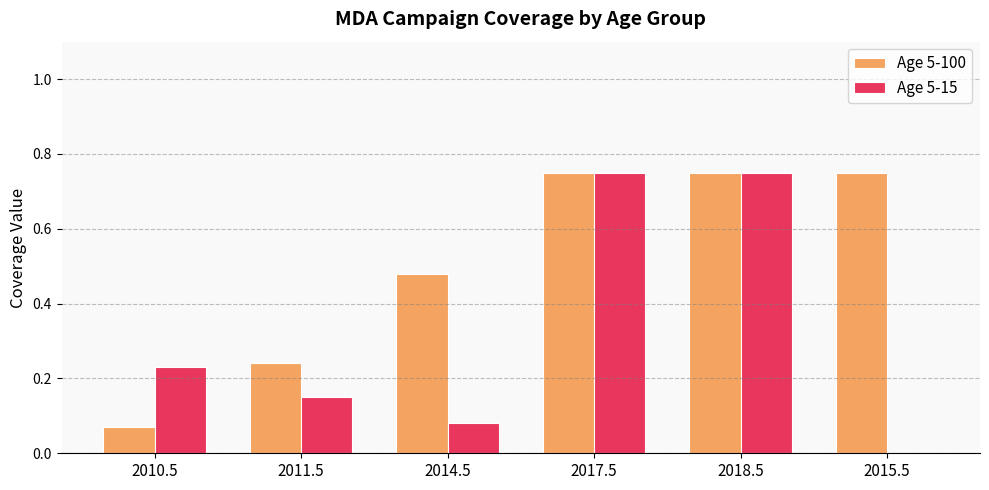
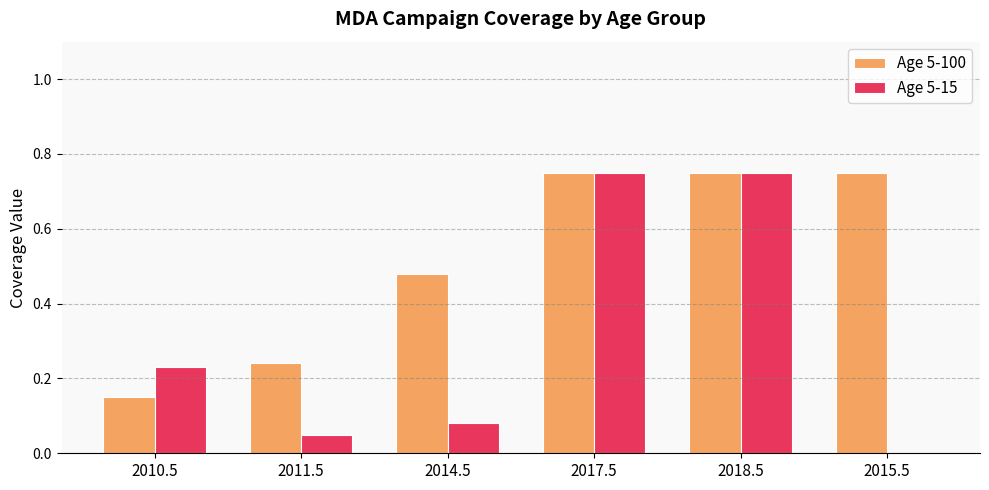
  {
    "Age 5-100": {
-     "2010.5": 0.07,
+     "2010.5": 0.15,
      "2011.5": 0.24,
      "2014.5": 0.48,
      "2017.5": 0.75,
      "2018.5": 0.75,
      "2015.5": 0.75
    },
    "Age 5-15": {
      "2010.5": 0.23,
-     "2011.5": 0.15,
+     "2011.5": 0.05,
      "2014.5": 0.08,
      "2017.5": 0.75,
      "2018.5": 0.75,
      "2015.5": 0.00
    }
  }
